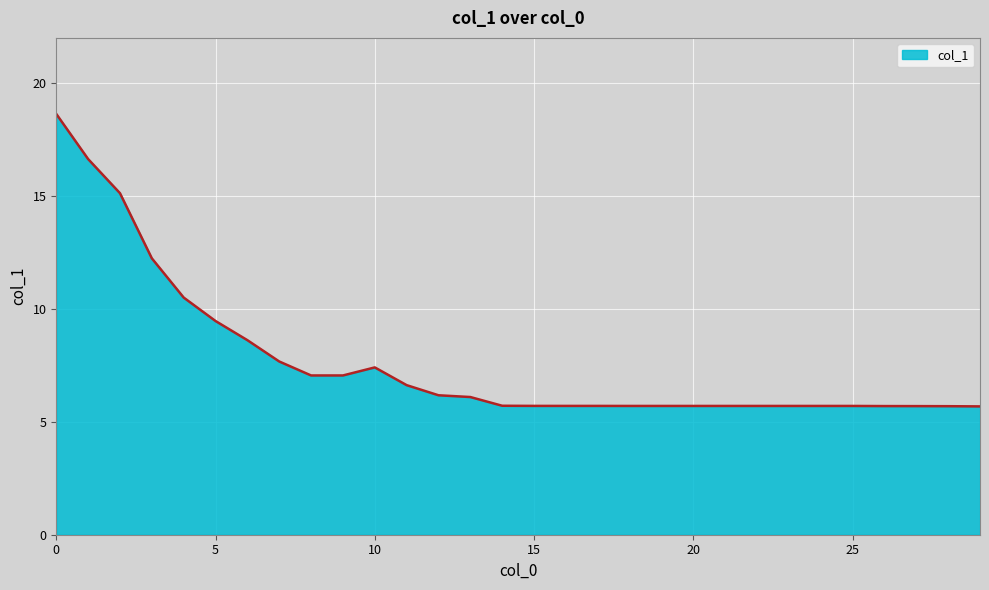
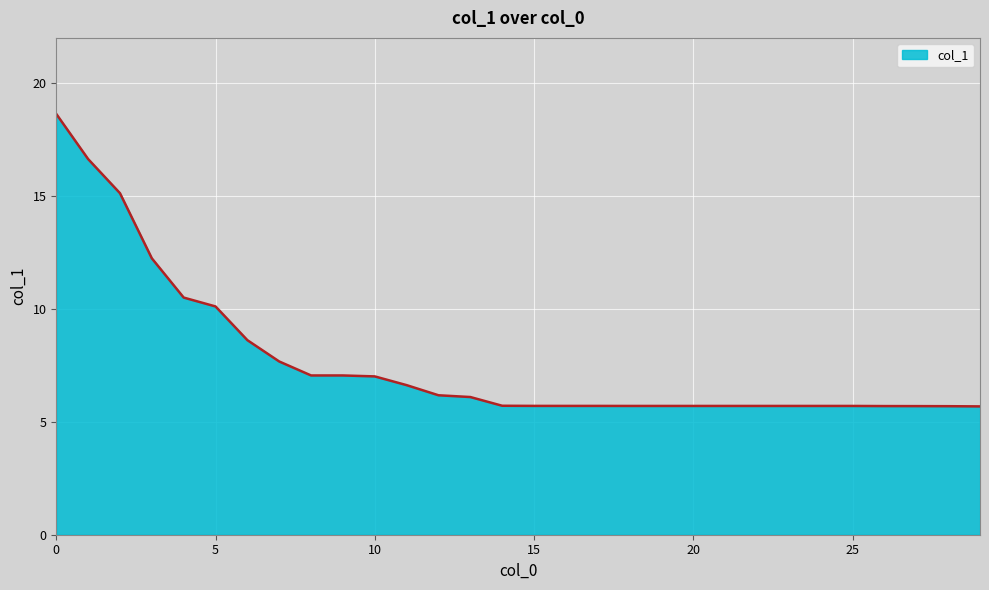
  {
    "0": 18.6,
-   "5": 9.5,
-   "10": 7.4,
+   "5": 10.1,
+   "10": 7.0,
    "15": 5.7,
    "20": 5.7,
    "25": 5.7
  }
